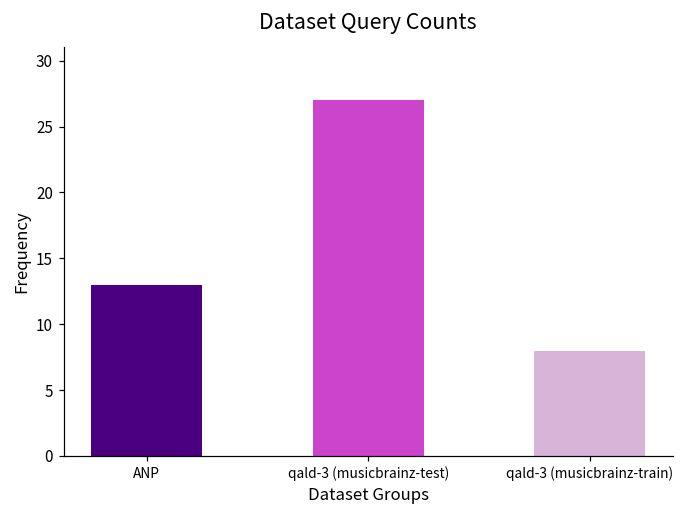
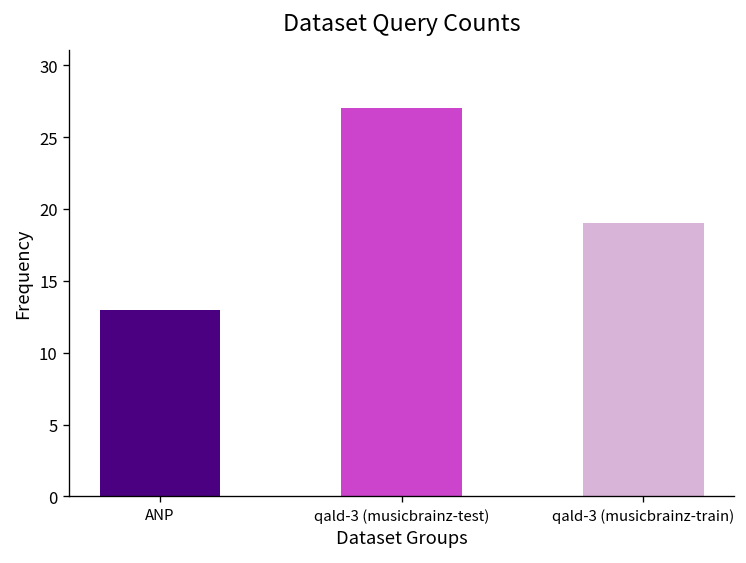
  {
    "ANP": 13,
    "qald-3 (musicbrainz-test)": 27,
-   "qald-3 (musicbrainz-train)": 8
+   "qald-3 (musicbrainz-train)": 19
  }
